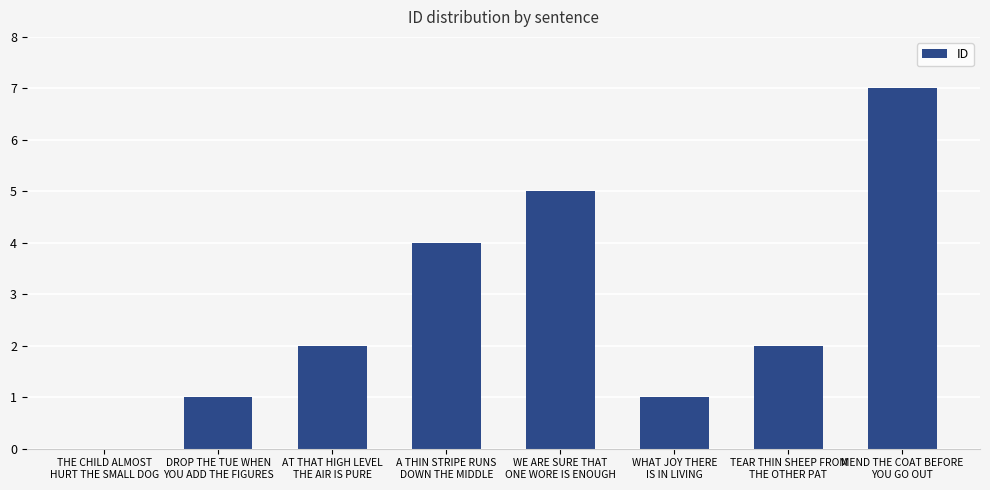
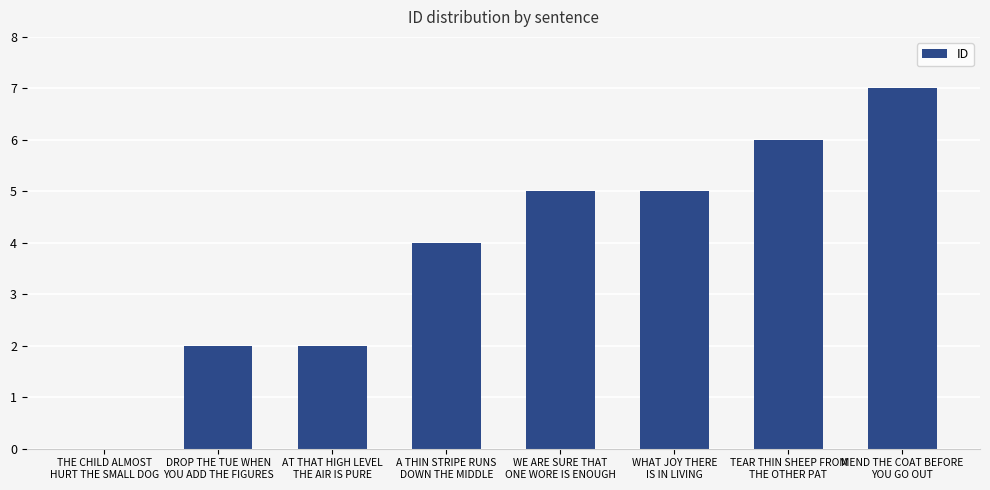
  {
    "THE CHILD ALMOST HURT THE SMALL DOG": 0,
-   "DROP THE TUE WHEN YOU ADD THE FIGURES": 1,
+   "DROP THE TUE WHEN YOU ADD THE FIGURES": 2,
    "AT THAT HIGH LEVEL THE AIR IS PURE": 2,
    "A THIN STRIPE RUNS DOWN THE MIDDLE": 4,
    "WE ARE SURE THAT ONE WORE IS ENOUGH": 5,
-   "WHAT JOY THERE IS IN LIVING": 1,
-   "TEAR THIN SHEEP FROM THE OTHER PAT": 2,
+   "WHAT JOY THERE IS IN LIVING": 5,
+   "TEAR THIN SHEEP FROM THE OTHER PAT": 6,
    "MEND THE COAT BEFORE YOU GO OUT": 7
  }
